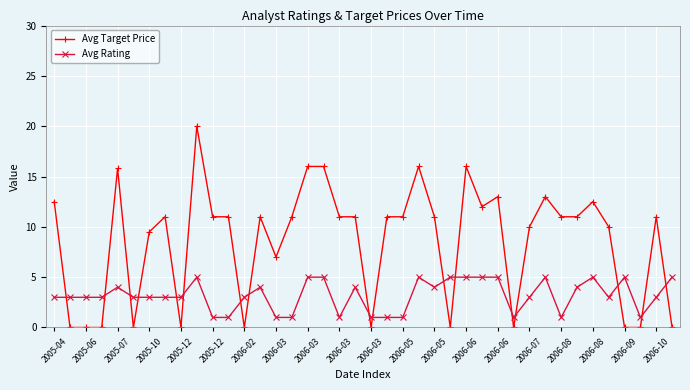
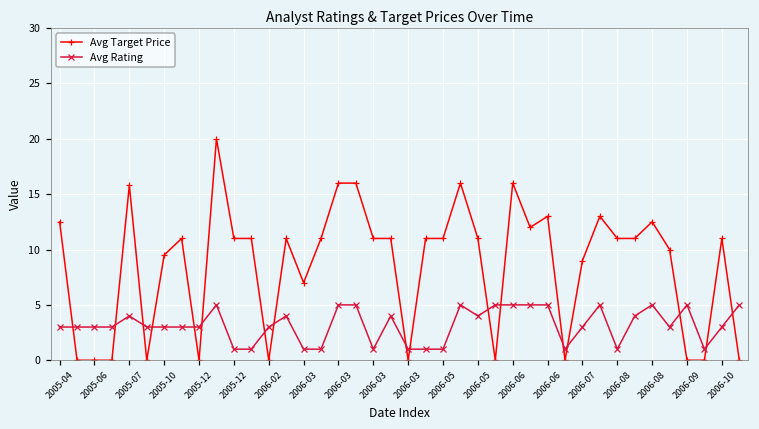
  {
    "Avg Target Price": {
      "2005-07": 16,
-     "2006-07": 10
+     "2006-07": 9
    },
    "Avg Rating": {
      "2005-07": 4,
      "2006-07": 3
    }
  }
